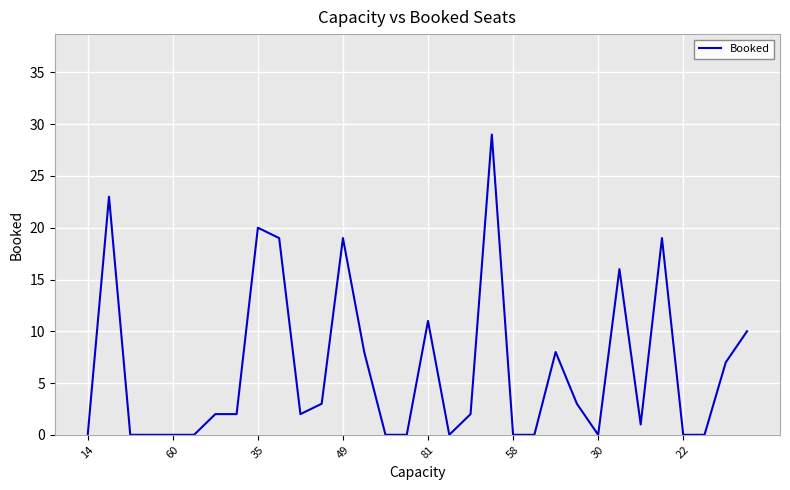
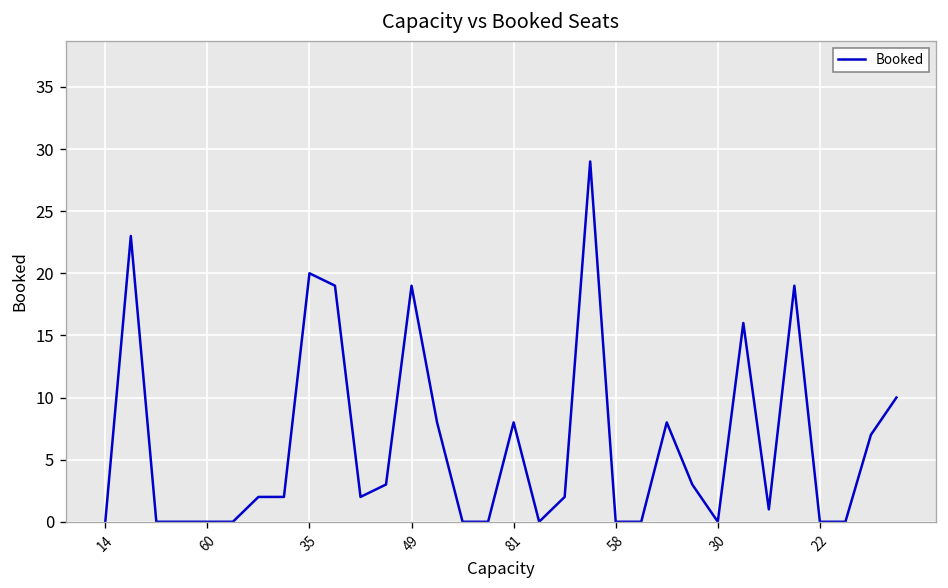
  {
    "14": 0,
    "35": 20,
    "49": 19,
-   "81": 11,
+   "81": 8,
    "58": 0,
    "30": 0,
    "22": 0
  }
